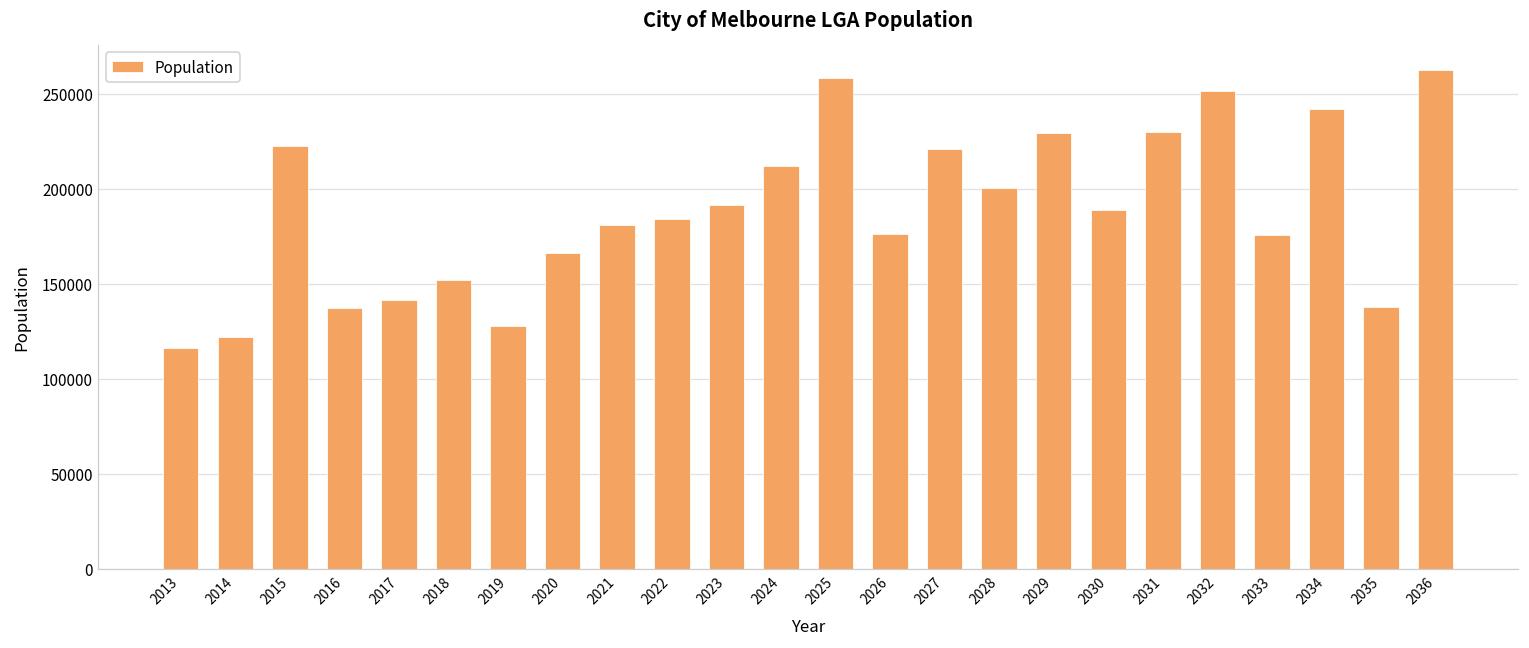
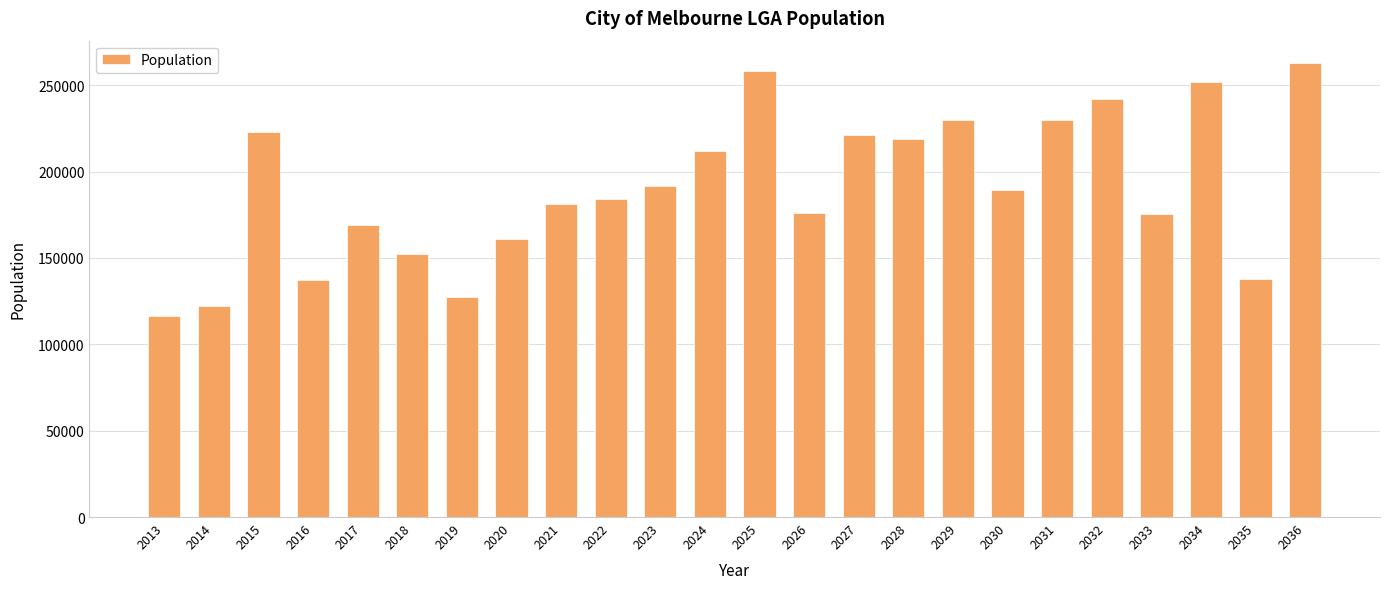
  {
    "2013": 116000,
    "2014": 122000,
    "2015": 223000,
    "2016": 137000,
-   "2017": 142000,
+   "2017": 169000,
    "2018": 152000,
    "2019": 128000,
-   "2020": 166000,
+   "2020": 161000,
    "2021": 181000,
    "2022": 184000,
    "2023": 192000,
    "2024": 212000,
    "2025": 258000,
    "2026": 176000,
    "2027": 221000,
-   "2028": 201000,
+   "2028": 219000,
    "2029": 230000,
    "2030": 189000,
    "2031": 230000,
-   "2032": 251000,
+   "2032": 242000,
    "2033": 176000,
-   "2034": 242000,
+   "2034": 252000,
    "2035": 138000,
    "2036": 263000
  }
